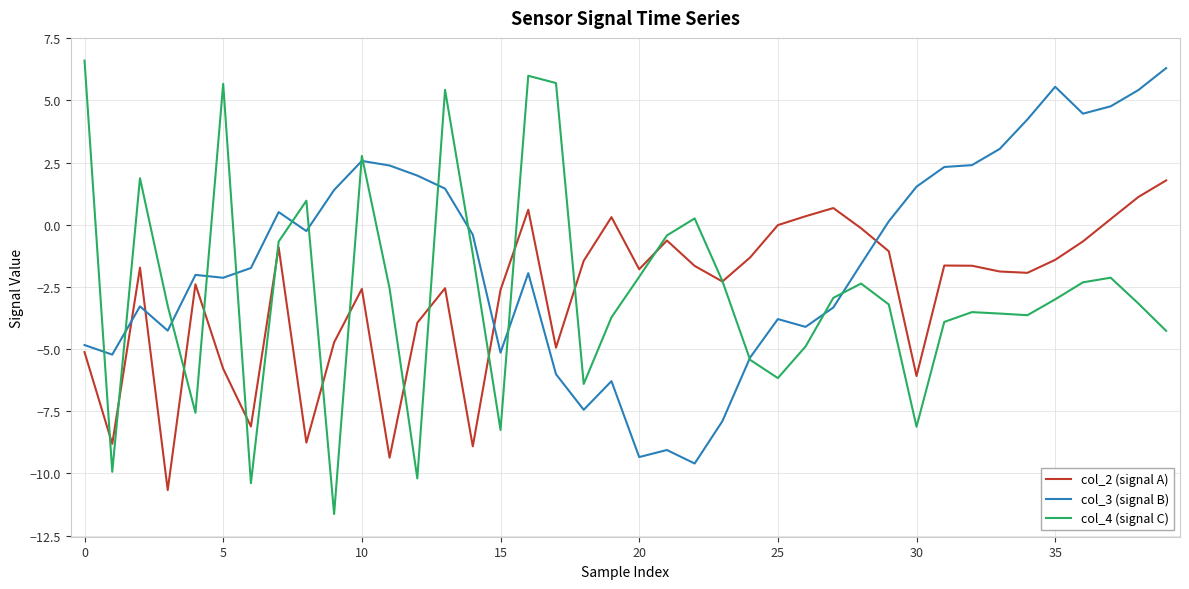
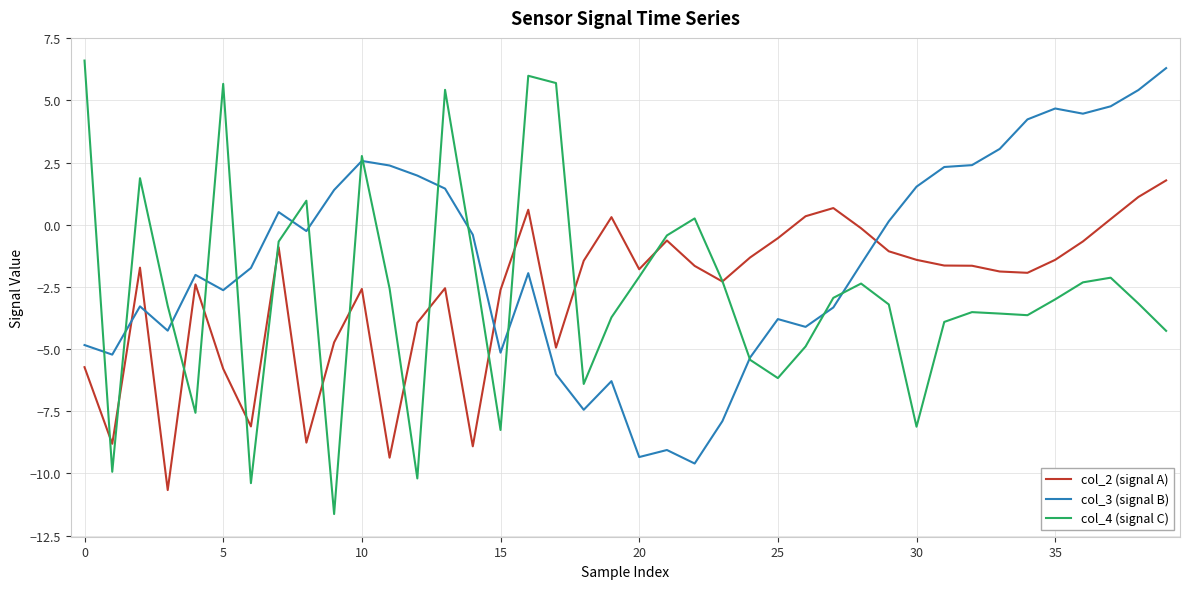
  {
    "col_2 (signal A)": {
-     "0": -5.1,
+     "0": -5.7,
      "5": -5.8,
      "10": -2.6,
      "15": -2.6,
      "20": -1.8,
-     "25": 0.0,
-     "30": -6.1,
+     "25": -0.5,
+     "30": -1.4,
      "35": -1.4
    },
    "col_3 (signal B)": {
      "0": -4.8,
-     "5": -2.1,
+     "5": -2.6,
      "10": 2.6,
      "15": -5.1,
      "20": -9.3,
      "25": -3.8,
      "30": 1.5,
-     "35": 5.5
+     "35": 4.7
    },
    "col_4 (signal C)": {
      "0": 6.6,
      "5": 5.7,
      "10": 2.8,
      "15": -8.3,
      "20": -2.1,
      "25": -6.2,
      "30": -8.1,
      "35": -3.0
    }
  }
